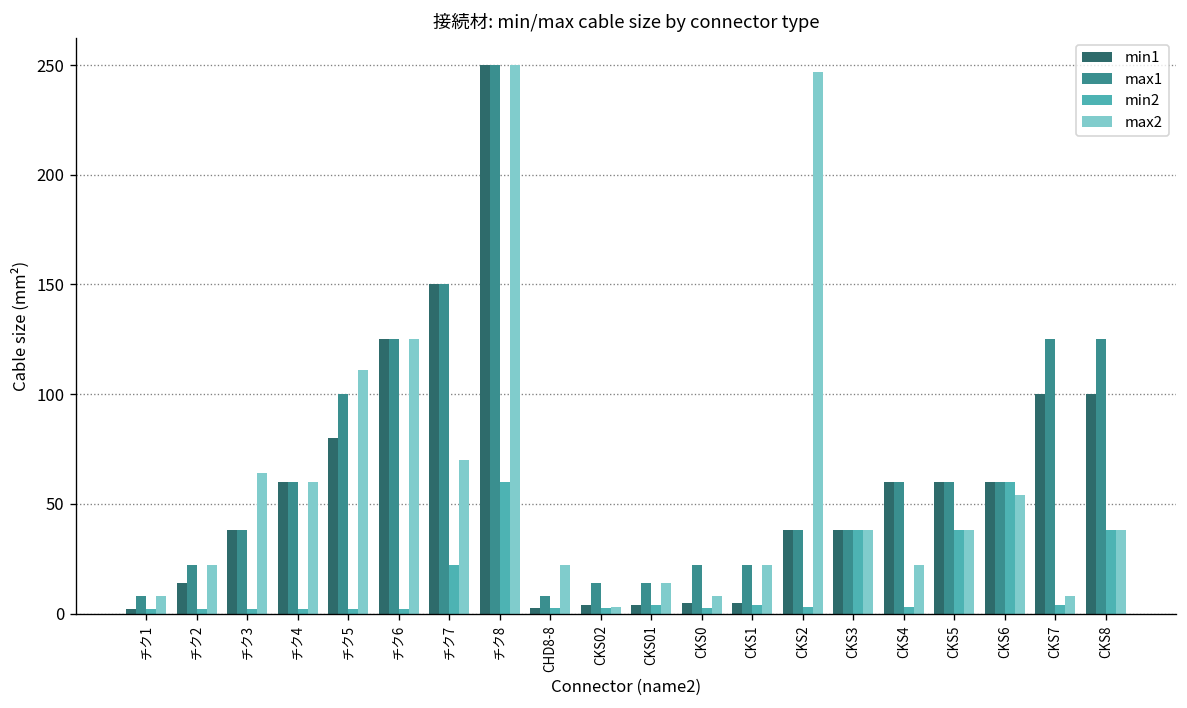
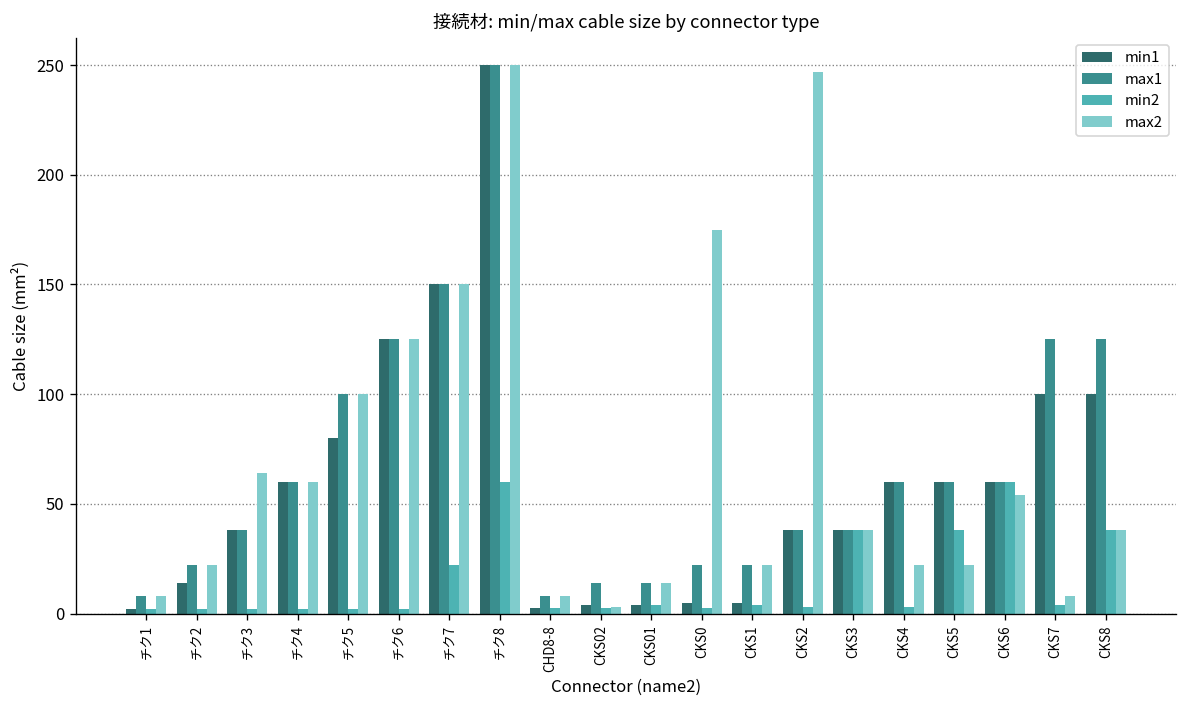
  {
    "max2": {
      "チク1": 8,
      "チク2": 22,
      "チク3": 64,
      "チク4": 60,
-     "チク5": 111,
+     "チク5": 100,
      "チク6": 125,
-     "チク7": 70,
+     "チク7": 150,
      "チク8": 250,
-     "CHD8-8": 22,
+     "CHD8-8": 8,
      "CKS02": 3,
      "CKS01": 14,
-     "CKS0": 8,
+     "CKS0": 175,
      "CKS1": 22,
      "CKS2": 247,
      "CKS3": 38,
      "CKS4": 22,
-     "CKS5": 38,
+     "CKS5": 22,
      "CKS6": 54,
      "CKS7": 8,
      "CKS8": 38
    }
  }
